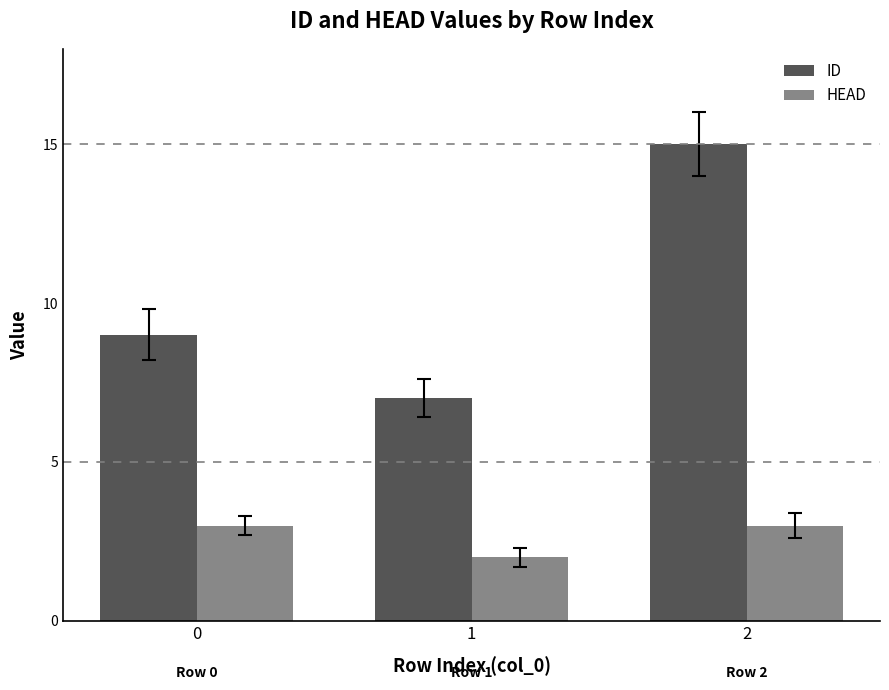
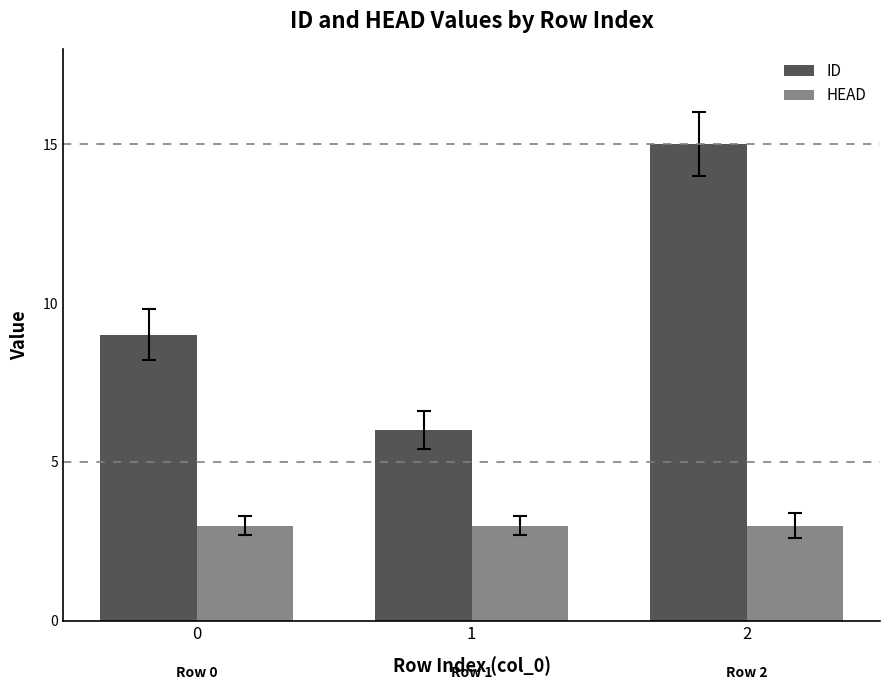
  {
    "ID": {
      "0": 9,
-     "1": 7,
+     "1": 6,
      "2": 15
    },
    "HEAD": {
      "0": 3,
-     "1": 2,
+     "1": 3,
      "2": 3
    }
  }
